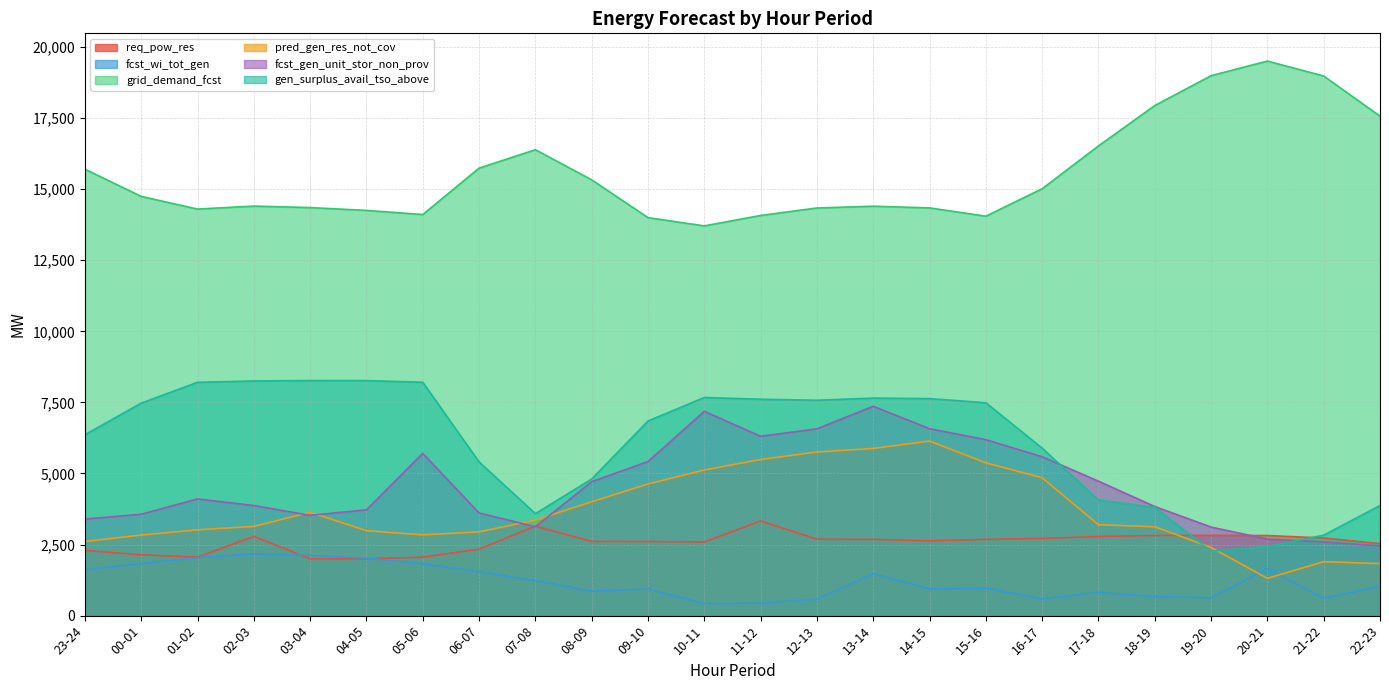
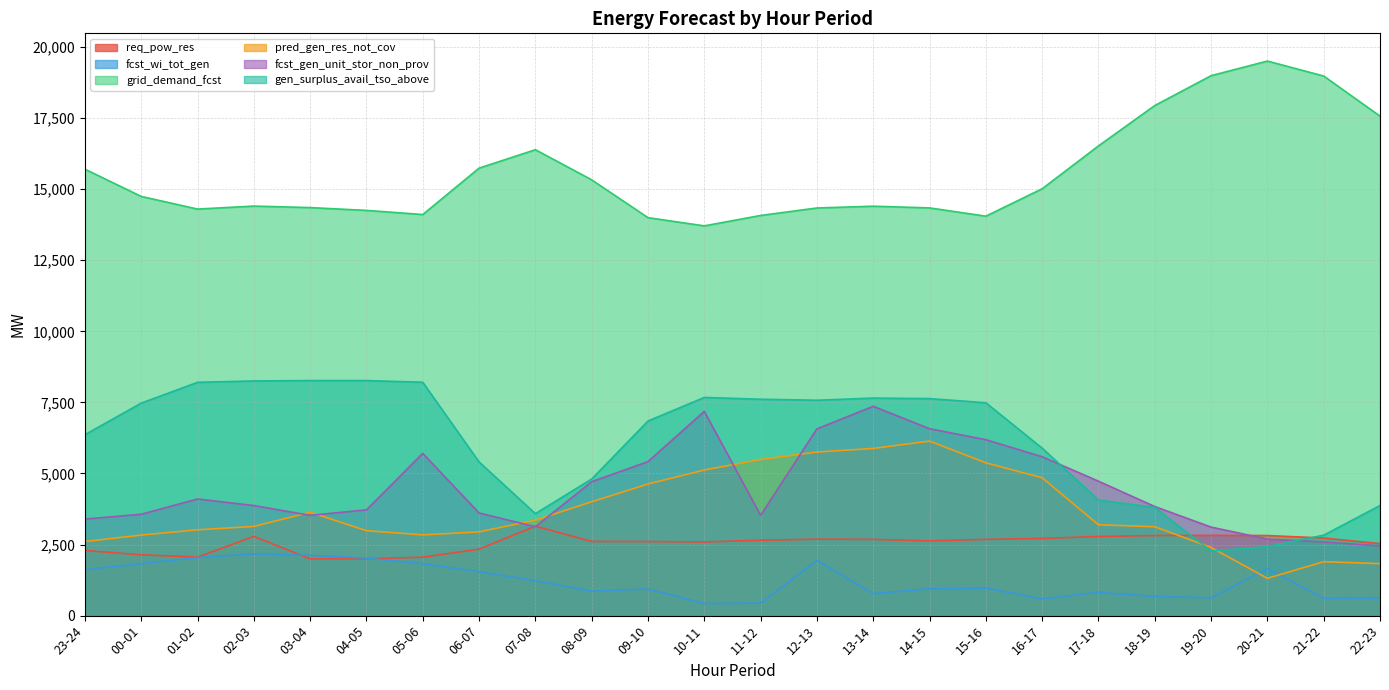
  {
    "req_pow_res": {
      "23-24": "2,300",
      "00-01": "2,100",
      "02-03": "2,800",
      "03-04": "2,000",
      "05-06": "2,100",
      "06-07": "2,300",
      "08-09": "2,600",
      "09-10": "2,600",
      "10-11": "2,600",
-     "11-12": "3,300",
+     "11-12": "2,700",
      "12-13": "2,700",
      "13-14": "2,700",
      "14-15": "2,600",
      "15-16": "2,700",
      "16-17": "2,700",
      "17-18": "2,800",
      "18-19": "2,800",
      "19-20": "2,800",
      "20-21": "2,800",
      "21-22": "2,700"
    },
    "fcst_wi_tot_gen": {
      "23-24": "1,600",
      "00-01": "1,800",
      "02-03": "2,200",
      "03-04": "2,100",
      "05-06": "1,800",
      "06-07": "1,500",
      "07-08": "1,200",
      "08-09": "900",
      "09-10": "900",
      "10-11": "400",
      "11-12": "400",
-     "12-13": "600",
-     "13-14": "1,500",
+     "12-13": "1,900",
+     "13-14": "800",
      "14-15": "900",
      "15-16": "1,000",
      "16-17": "600",
      "17-18": "800",
      "18-19": "700",
      "19-20": "600",
      "20-21": "1,700",
      "21-22": "600",
-     "22-23": "1,000"
+     "22-23": "600"
    },
    "pred_gen_res_not_cov": {
      "23-24": "2,600",
      "00-01": "2,800",
      "01-02": "3,000",
      "02-03": "3,100",
      "03-04": "3,600",
      "04-05": "3,000",
      "05-06": "2,800",
      "06-07": "2,900",
      "07-08": "3,400",
      "08-09": "4,000",
      "09-10": "4,600",
      "10-11": "5,100",
      "11-12": "5,500",
      "12-13": "5,800",
      "13-14": "5,900",
      "14-15": "6,100",
      "15-16": "5,400",
      "16-17": "4,900",
      "17-18": "3,200",
      "18-19": "3,100",
      "19-20": "2,400",
      "20-21": "1,300",
      "21-22": "1,900",
      "22-23": "1,800"
    },
    "fcst_gen_unit_stor_non_prov": {
      "23-24": "3,400",
      "00-01": "3,600",
      "01-02": "4,100",
      "02-03": "3,900",
      "03-04": "3,500",
      "04-05": "3,700",
      "05-06": "5,700",
      "06-07": "3,600",
      "08-09": "4,700",
      "09-10": "5,400",
      "10-11": "7,200",
-     "11-12": "6,300",
+     "11-12": "3,500",
      "12-13": "6,600",
      "13-14": "7,400",
      "14-15": "6,600",
      "15-16": "6,200",
      "16-17": "5,600",
      "17-18": "4,700",
      "19-20": "3,100",
      "20-21": "2,700",
      "21-22": "2,600"
    }
  }
